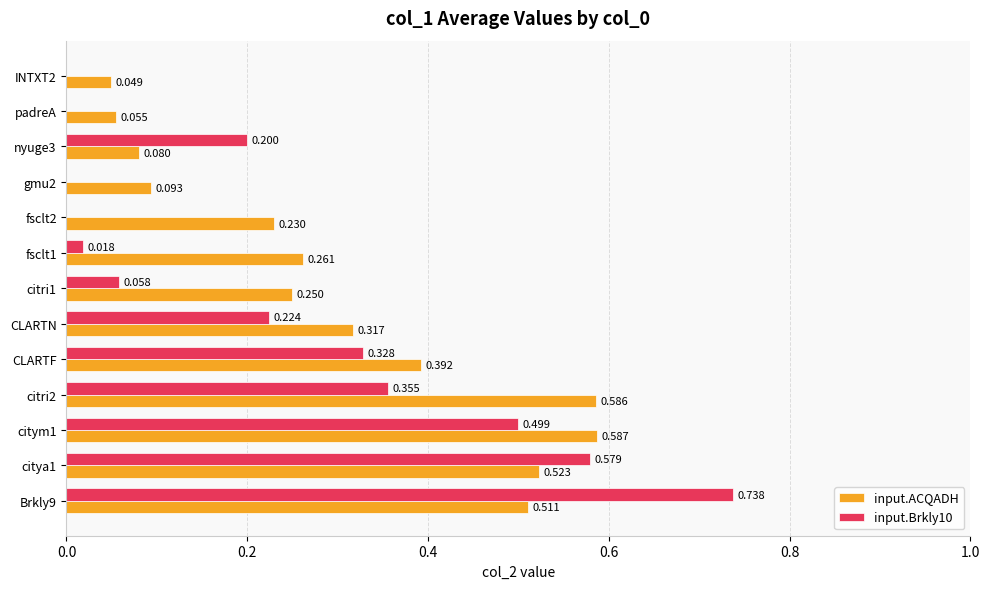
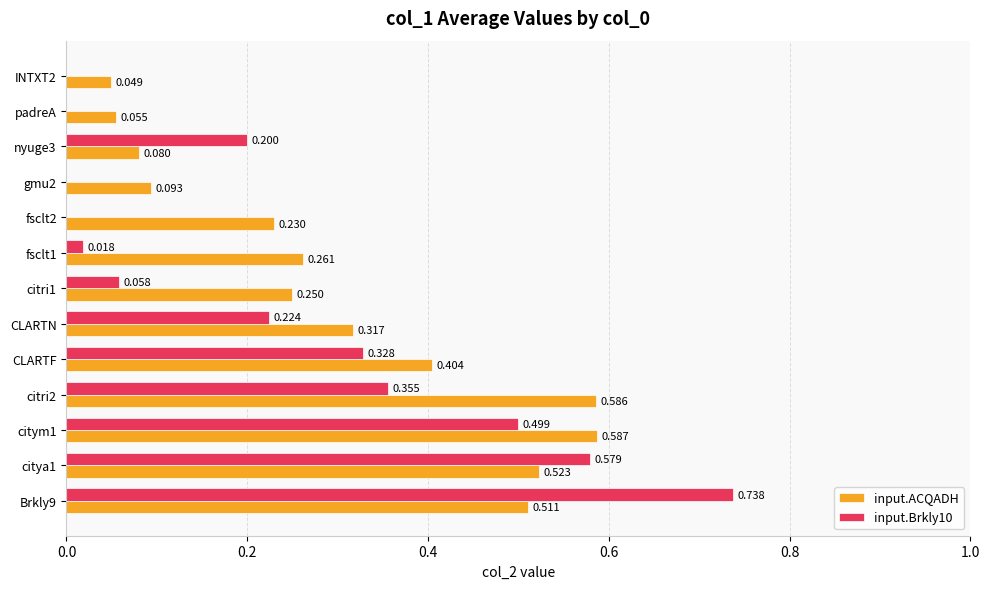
  {
    "input.ACQADH": {
      "INTXT2": 0.049,
      "padreA": 0.055,
      "nyuge3": 0.080,
      "gmu2": 0.093,
      "fsclt2": 0.230,
      "fsclt1": 0.261,
      "citri1": 0.250,
      "CLARTN": 0.317,
-     "CLARTF": 0.392,
+     "CLARTF": 0.404,
      "citri2": 0.586,
      "citym1": 0.587,
      "citya1": 0.523,
      "Brkly9": 0.511
    },
    "input.Brkly10": {
      "nyuge3": 0.200,
      "fsclt1": 0.018,
      "citri1": 0.058,
      "CLARTN": 0.224,
      "CLARTF": 0.328,
      "citri2": 0.355,
      "citym1": 0.499,
      "citya1": 0.579,
      "Brkly9": 0.738
    }
  }
